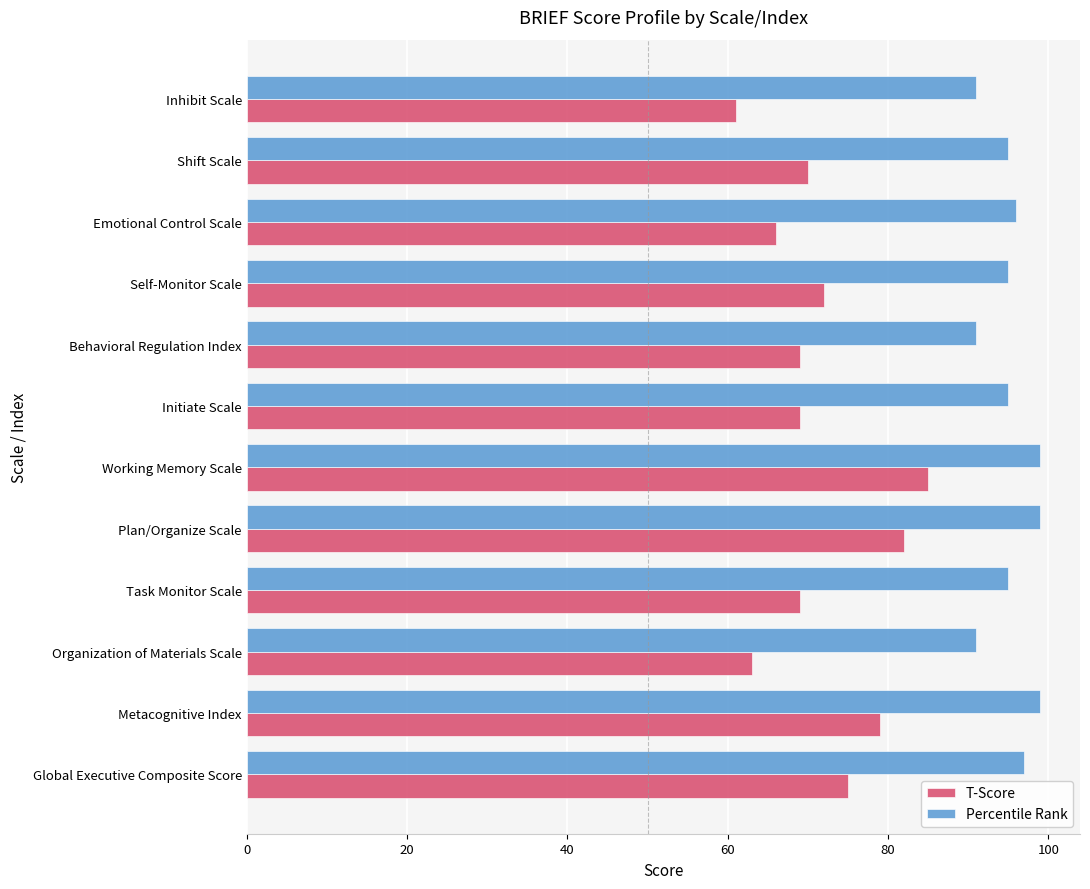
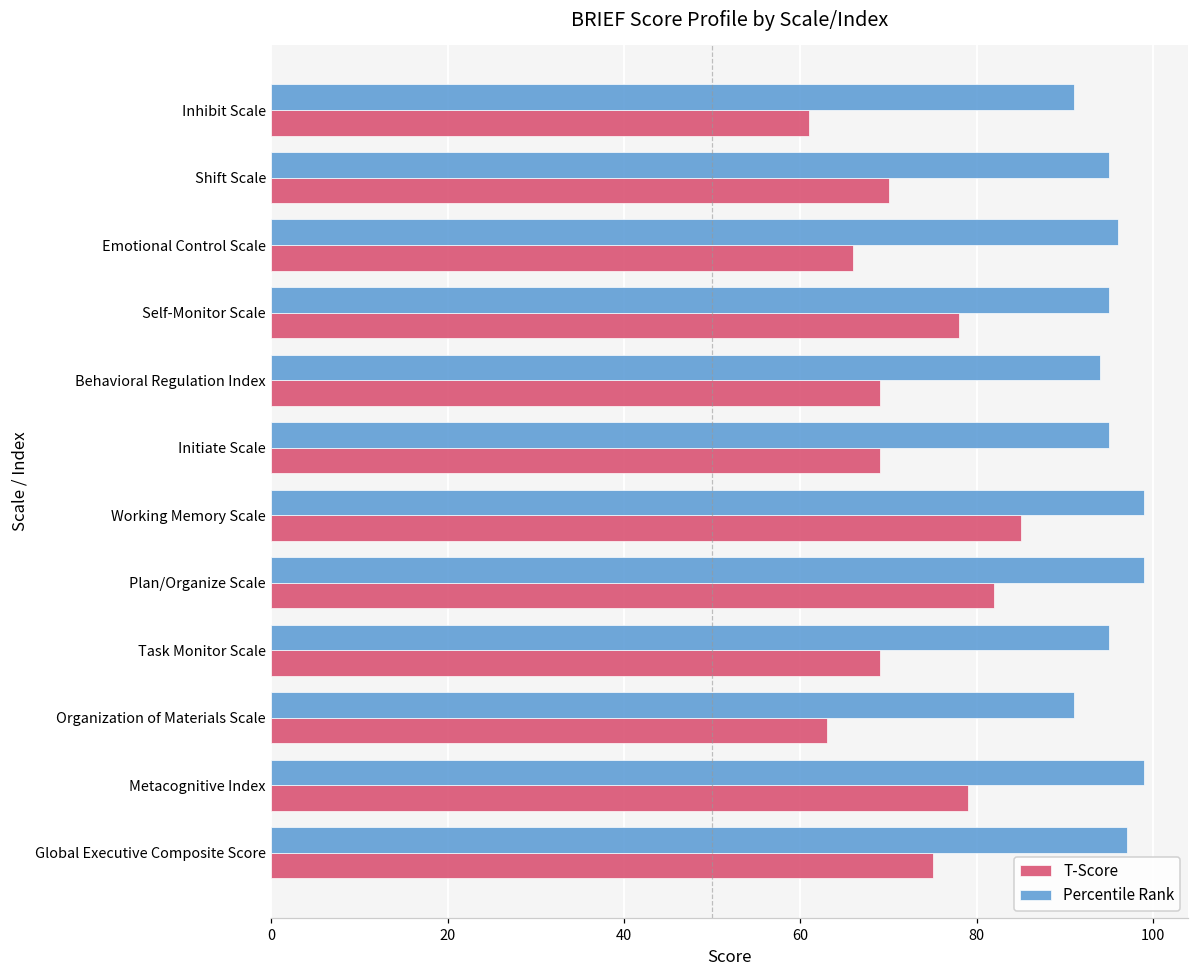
  {
    "T-Score": {
      "Inhibit Scale": 61,
      "Shift Scale": 70,
      "Emotional Control Scale": 66,
-     "Self-Monitor Scale": 72,
+     "Self-Monitor Scale": 78,
      "Behavioral Regulation Index": 69,
      "Initiate Scale": 69,
      "Working Memory Scale": 85,
      "Plan/Organize Scale": 82,
      "Task Monitor Scale": 69,
      "Organization of Materials Scale": 63,
      "Metacognitive Index": 79,
      "Global Executive Composite Score": 75
    },
    "Percentile Rank": {
      "Inhibit Scale": 91,
      "Shift Scale": 95,
      "Emotional Control Scale": 96,
      "Self-Monitor Scale": 95,
-     "Behavioral Regulation Index": 91,
+     "Behavioral Regulation Index": 94,
      "Initiate Scale": 95,
      "Working Memory Scale": 99,
      "Plan/Organize Scale": 99,
      "Task Monitor Scale": 95,
      "Organization of Materials Scale": 91,
      "Metacognitive Index": 99,
      "Global Executive Composite Score": 97
    }
  }
